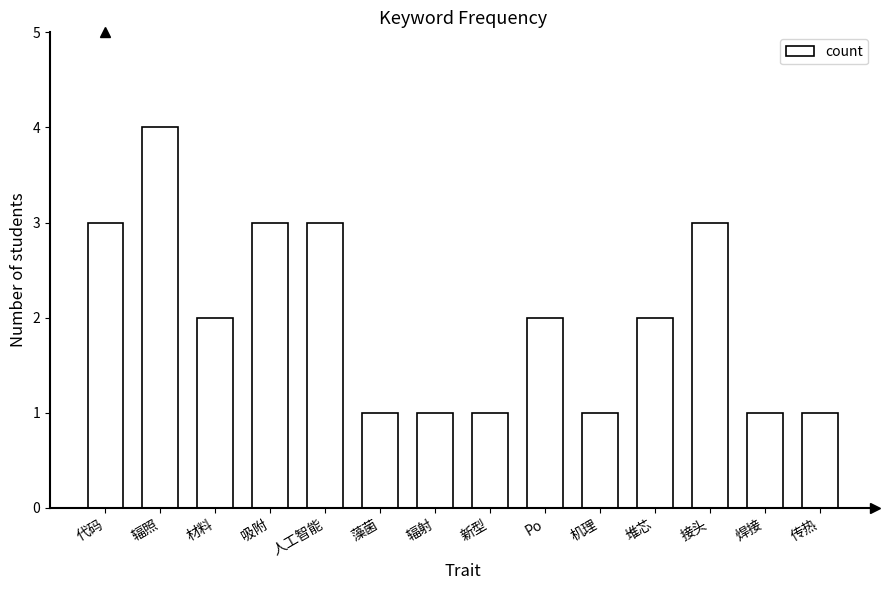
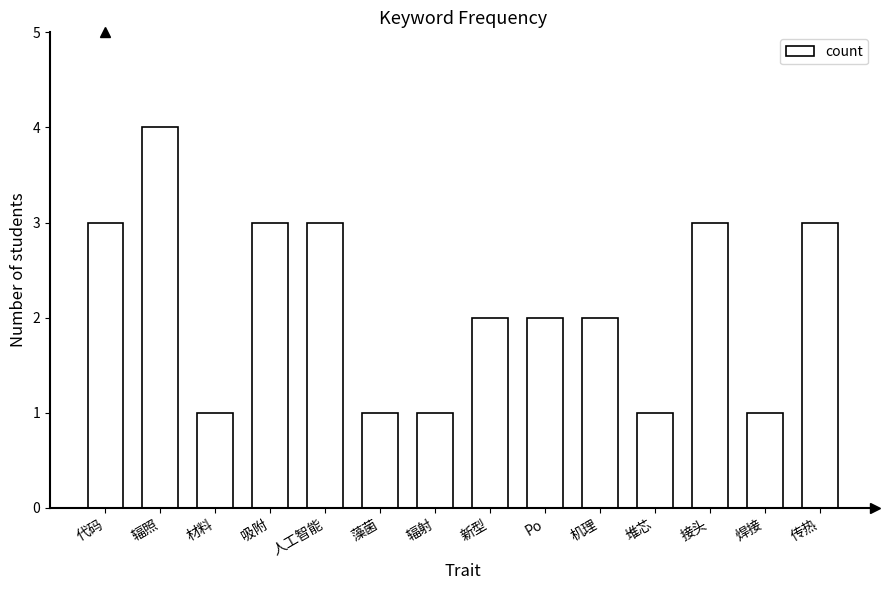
  {
    "代码": 3,
    "辐照": 4,
-   "材料": 2,
+   "材料": 1,
    "吸附": 3,
    "人工智能": 3,
    "藻菌": 1,
    "辐射": 1,
-   "新型": 1,
+   "新型": 2,
    "Po": 2,
-   "机理": 1,
-   "堆芯": 2,
+   "机理": 2,
+   "堆芯": 1,
    "接头": 3,
    "焊接": 1,
-   "传热": 1
+   "传热": 3
  }
